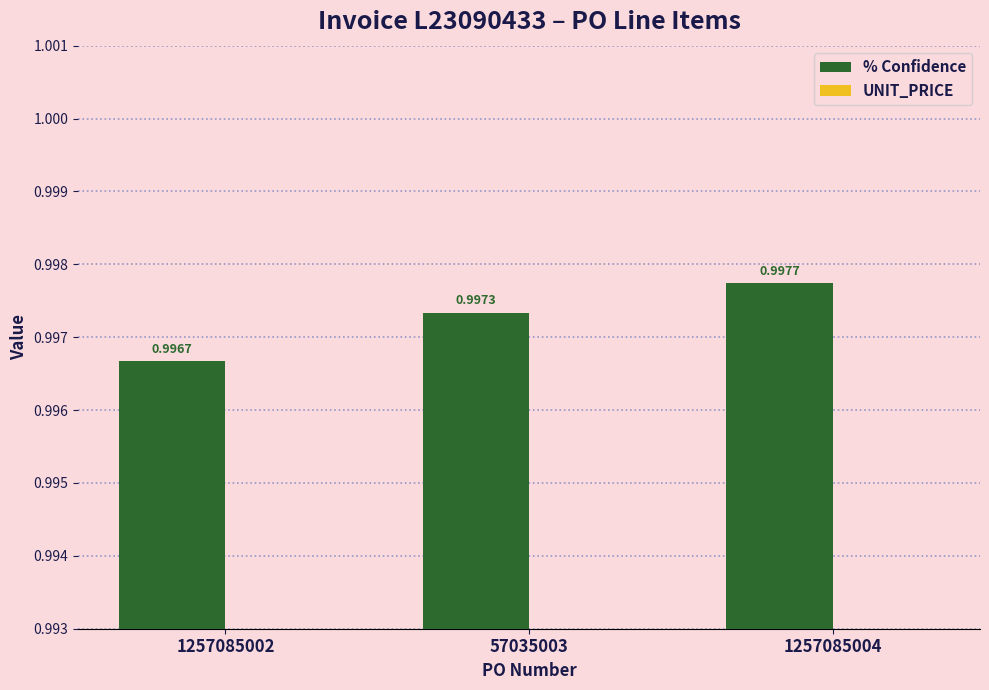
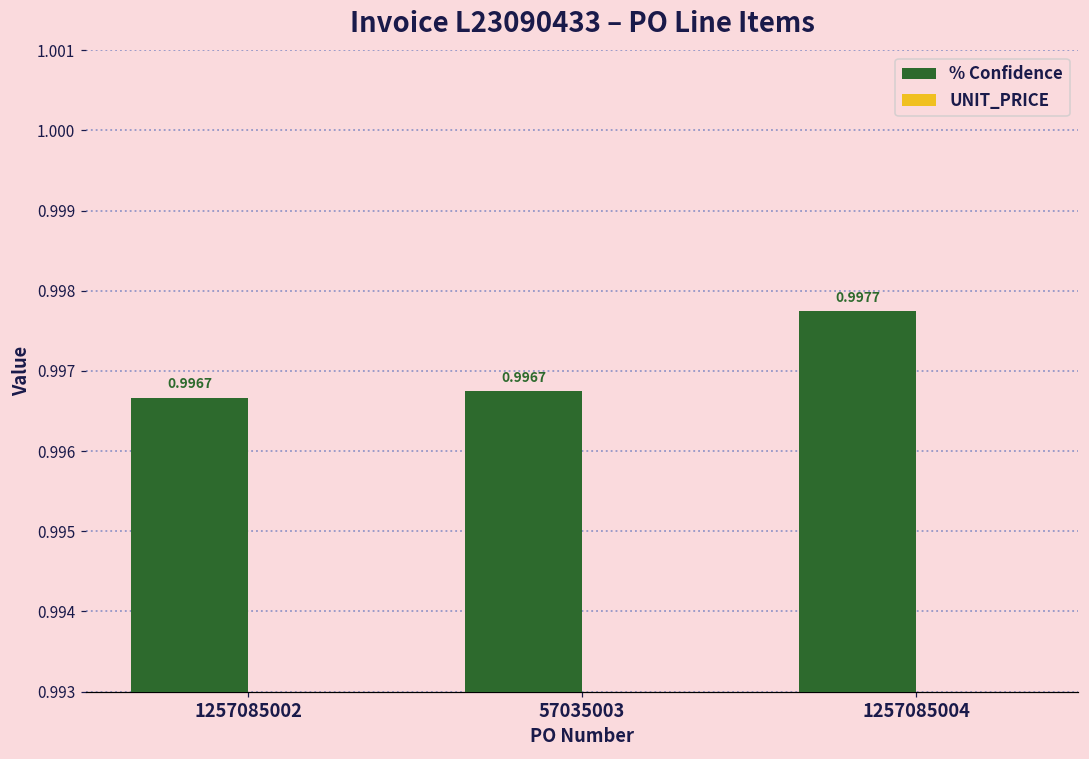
  {
    "% Confidence": {
      "1257085002": 0.9967,
-     "57035003": 0.9973,
+     "57035003": 0.9967,
      "1257085004": 0.9977
    }
  }
